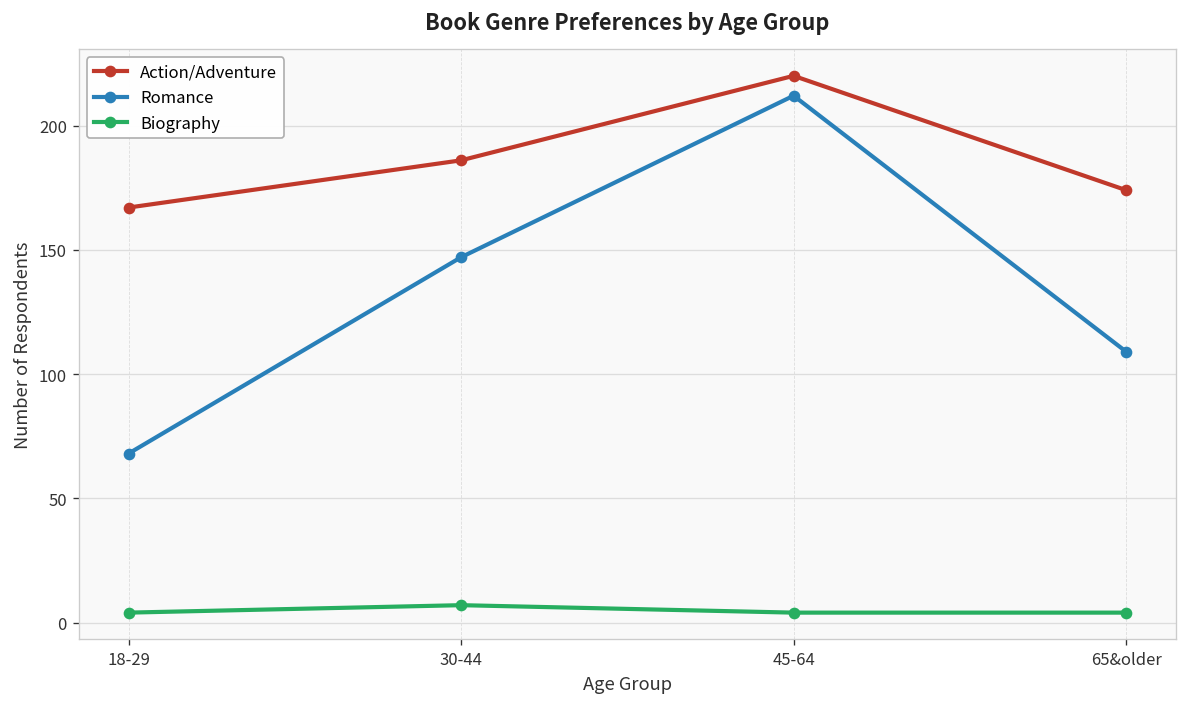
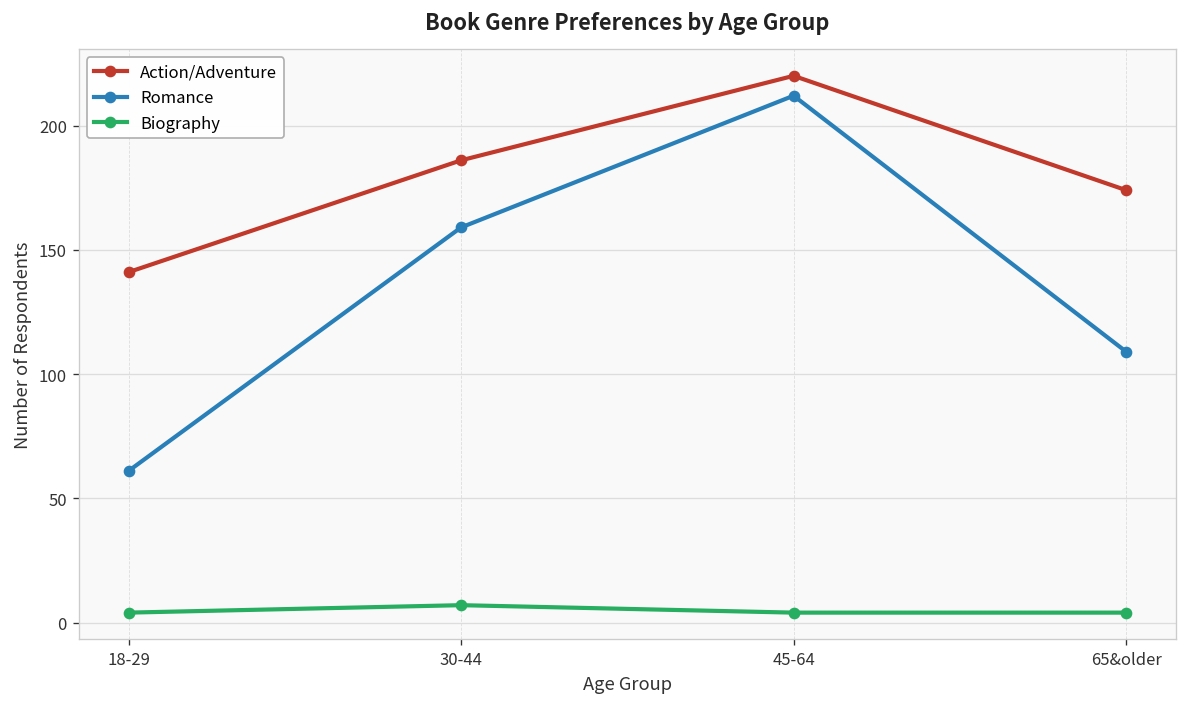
  {
    "Action/Adventure": {
-     "18-29": 167,
+     "18-29": 141,
      "30-44": 186,
      "45-64": 220,
      "65&older": 174
    },
    "Romance": {
-     "18-29": 68,
-     "30-44": 147,
+     "18-29": 61,
+     "30-44": 159,
      "45-64": 212,
      "65&older": 109
    },
    "Biography": {
      "18-29": 4,
      "30-44": 7,
      "45-64": 4,
      "65&older": 4
    }
  }
